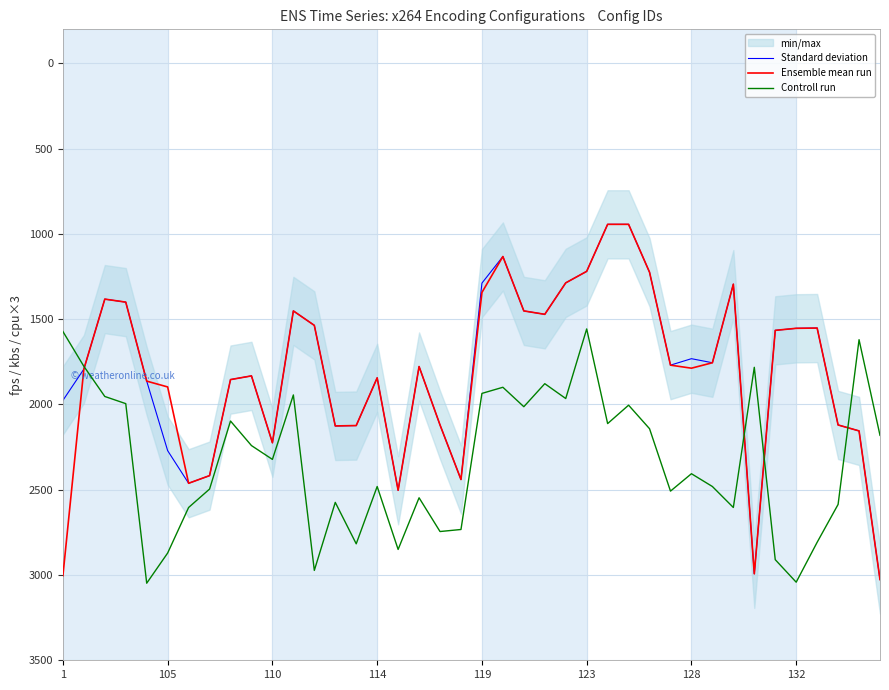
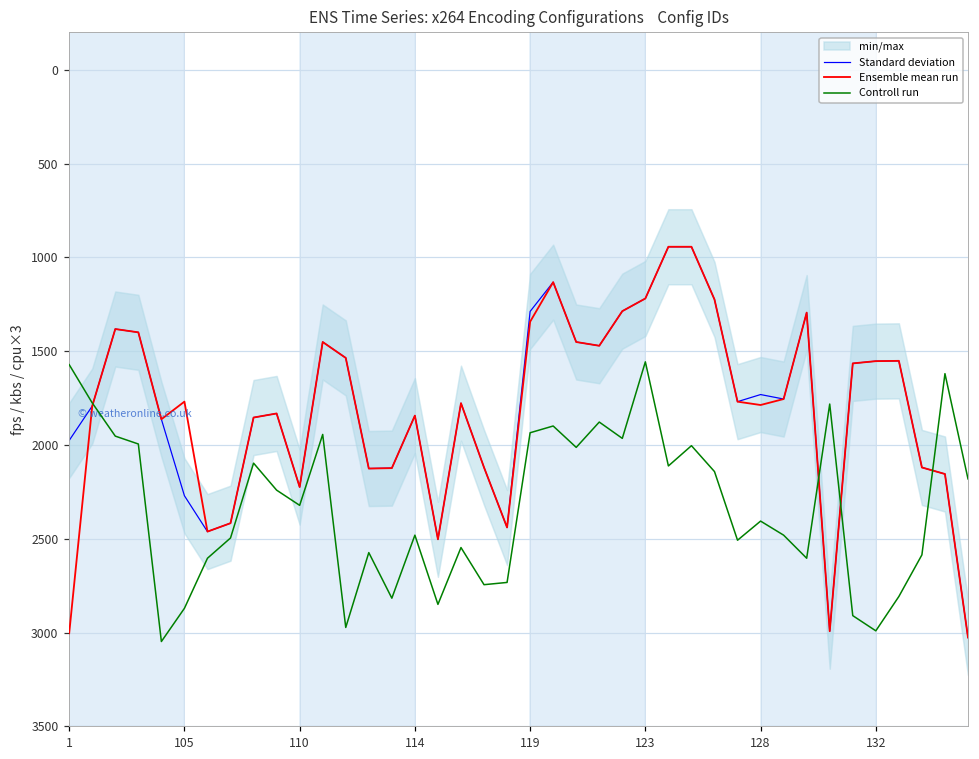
  {
    "Standard deviation": {
      "105": 2270,
      "119": 1290,
      "128": 1730
    },
    "Ensemble mean run": {
-     "105": 1900,
+     "105": 1770,
      "119": 1340,
      "128": 1790
    },
    "Controll run": {
      "105": 2870,
      "110": 2320,
      "114": 2480,
      "119": 1940,
      "123": 1560,
      "128": 2410,
-     "132": 3040
+     "132": 2990
    }
  }
